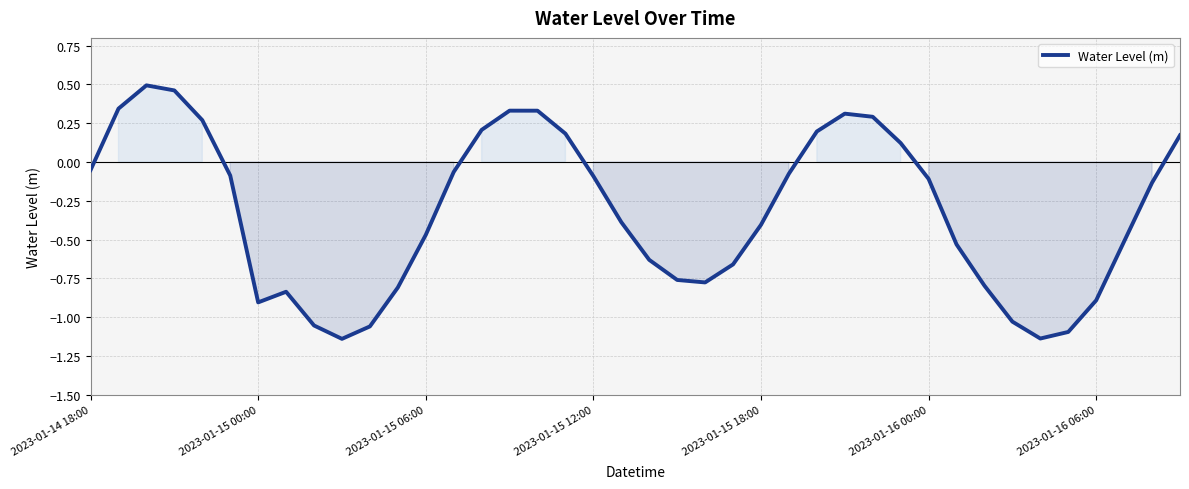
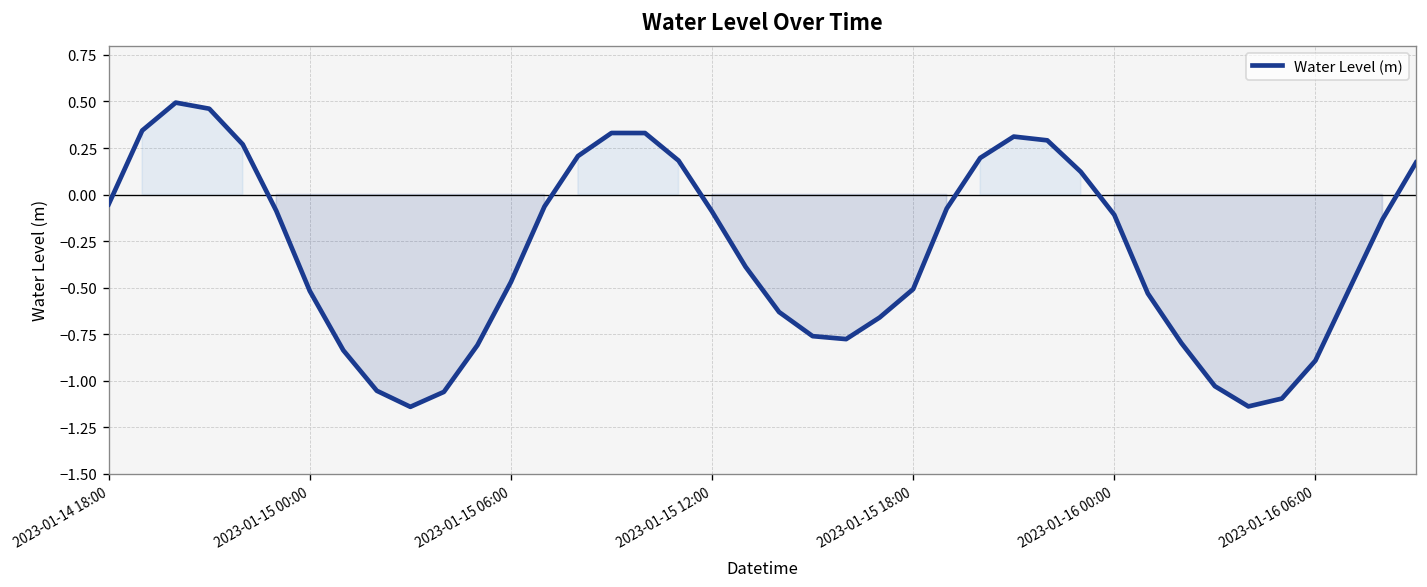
  {
    "2023-01-14 18:00": -0.05,
-   "2023-01-15 00:00": -0.91,
+   "2023-01-15 00:00": -0.52,
    "2023-01-15 06:00": -0.47,
    "2023-01-15 12:00": -0.09,
-   "2023-01-15 18:00": -0.41,
+   "2023-01-15 18:00": -0.51,
    "2023-01-16 00:00": -0.11,
    "2023-01-16 06:00": -0.89
  }
